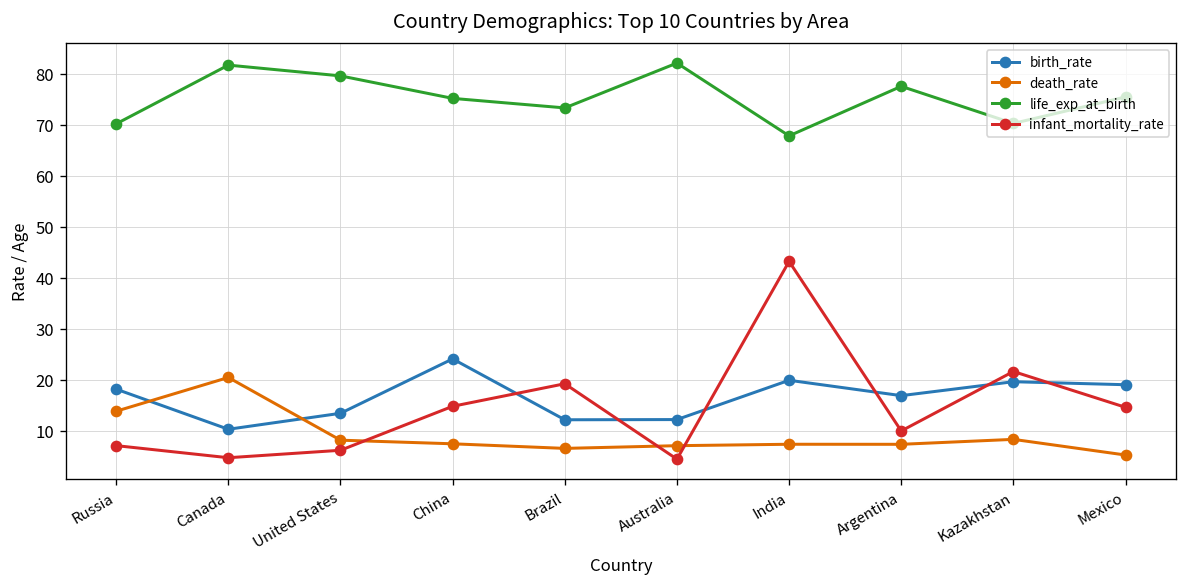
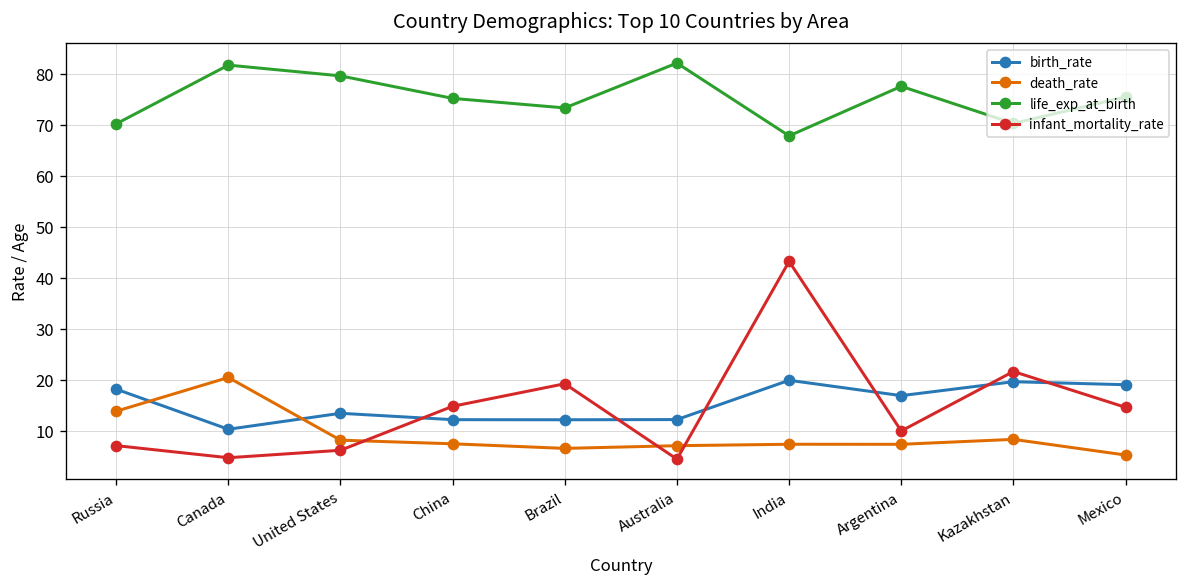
  {
    "birth_rate": {
      "Russia": 18,
      "Canada": 10,
      "United States": 13,
-     "China": 24,
+     "China": 12,
      "Brazil": 12,
      "Australia": 12,
      "India": 20,
      "Argentina": 17,
      "Kazakhstan": 20,
      "Mexico": 19
    },
    "death_rate": {
      "Russia": 14,
      "Canada": 20,
      "United States": 8,
      "China": 7,
      "Brazil": 7,
      "Australia": 7,
      "India": 7,
      "Argentina": 7,
      "Kazakhstan": 8,
      "Mexico": 5
    },
    "life_exp_at_birth": {
      "Russia": 70,
      "Canada": 82,
      "United States": 80,
      "China": 75,
      "Brazil": 73,
      "Australia": 82,
      "India": 68,
      "Argentina": 78
    },
    "infant_mortality_rate": {
      "Russia": 7,
      "Canada": 5,
      "United States": 6,
      "China": 15,
      "Brazil": 19,
      "Australia": 4,
      "India": 43,
      "Argentina": 10,
      "Kazakhstan": 22,
      "Mexico": 15
    }
  }
